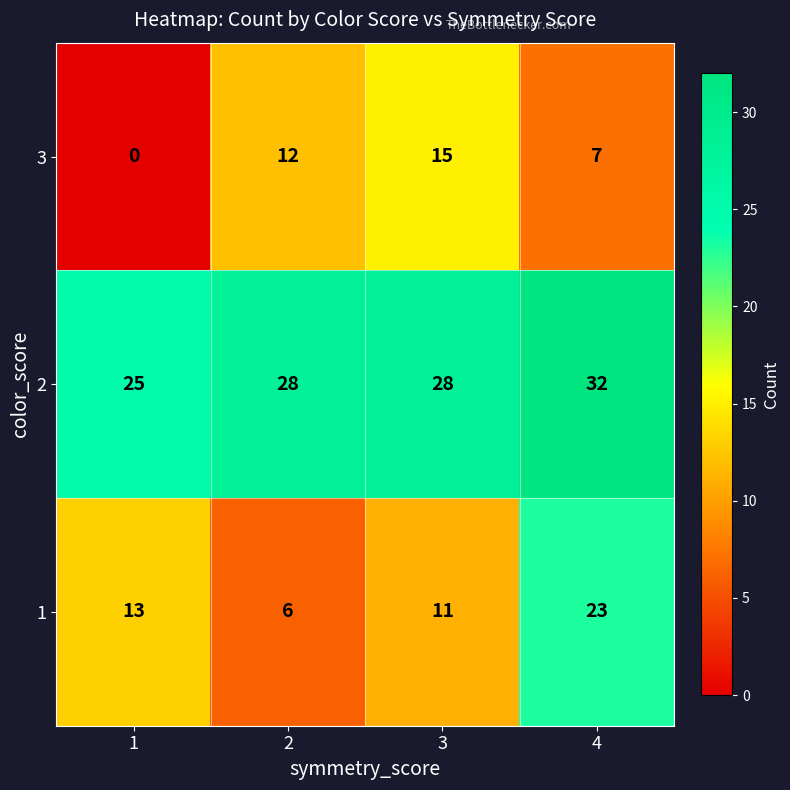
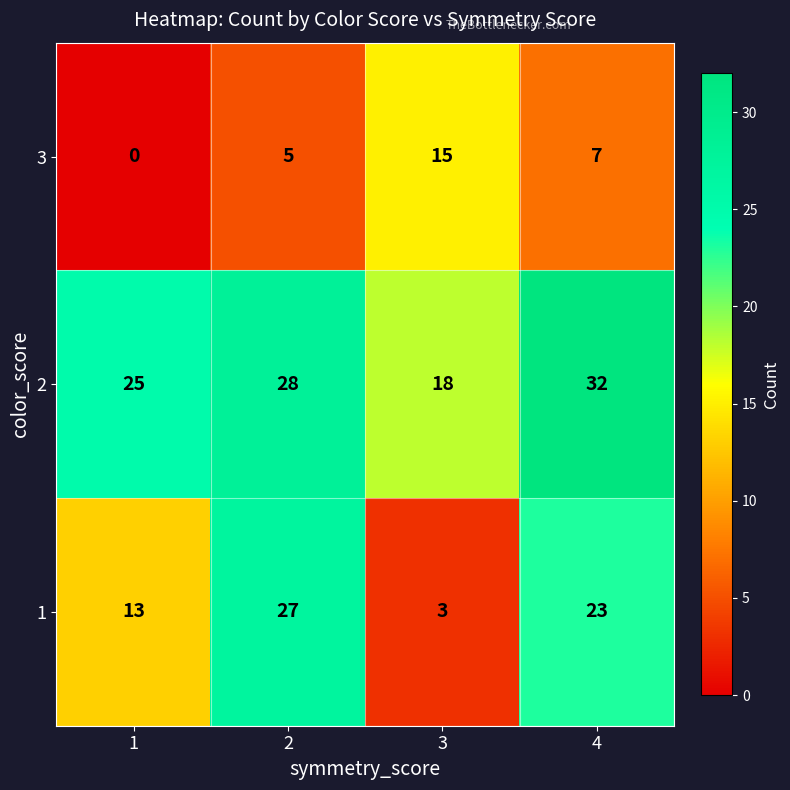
  {
    "3": {
      "1": 0,
-     "2": 12,
+     "2": 5,
      "3": 15,
      "4": 7
    },
    "2": {
      "1": 25,
      "2": 28,
-     "3": 28,
+     "3": 18,
      "4": 32
    },
    "1": {
      "1": 13,
-     "2": 6,
-     "3": 11,
+     "2": 27,
+     "3": 3,
      "4": 23
    }
  }
